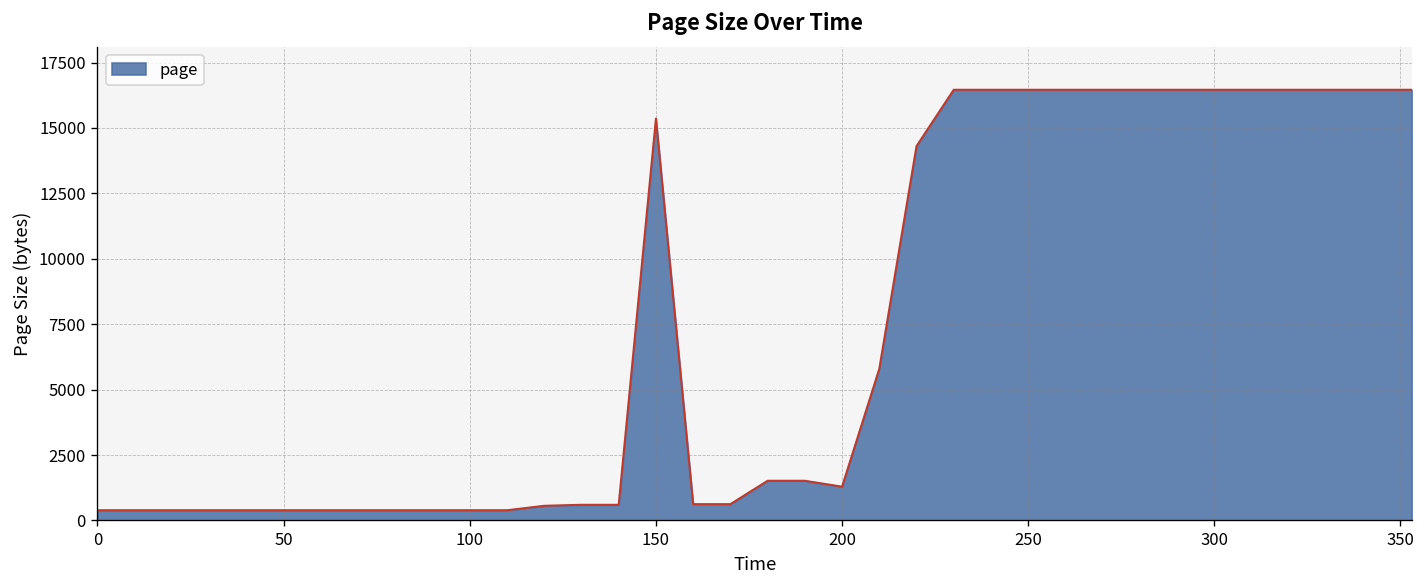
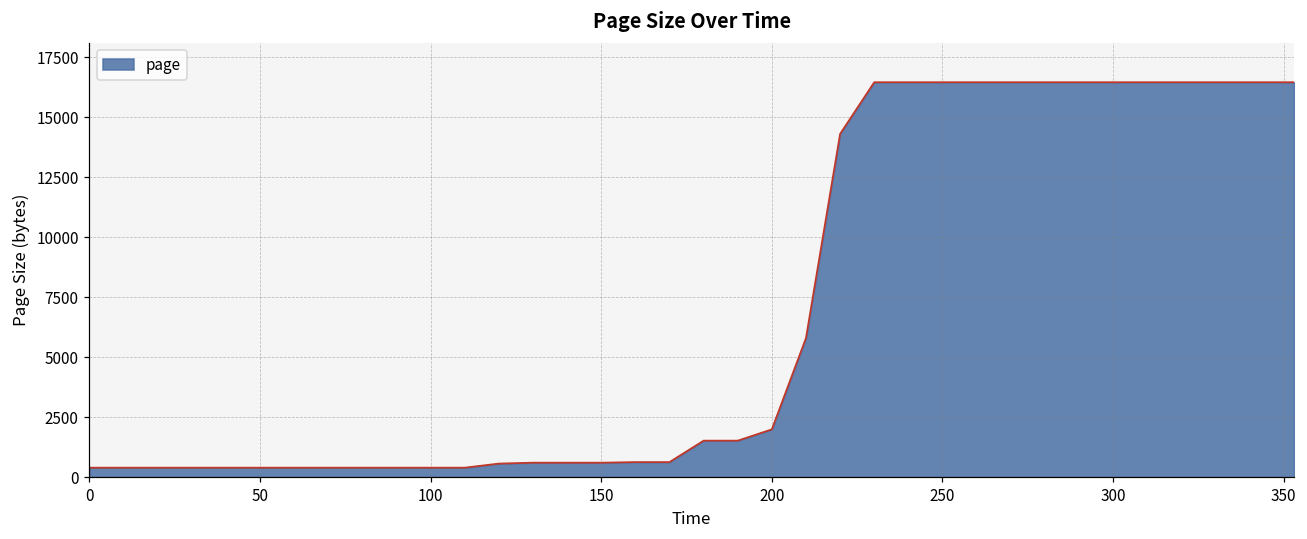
  {
    "0": 400,
    "50": 400,
    "100": 400,
-   "150": 15400,
-   "200": 1300,
+   "150": 600,
+   "200": 2000,
    "250": 16500,
    "300": 16500,
    "350": 16500
  }
